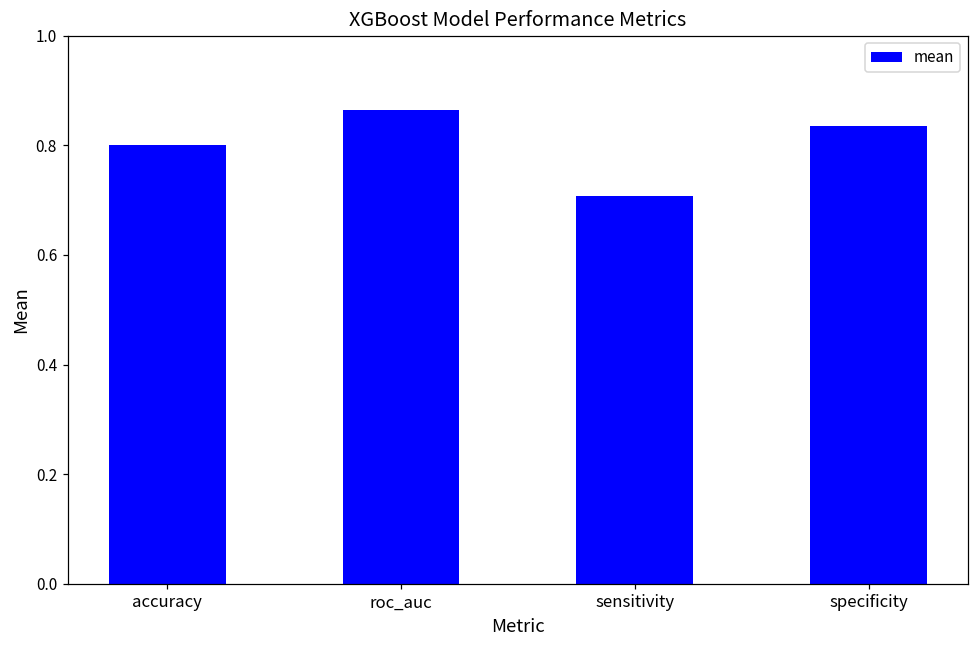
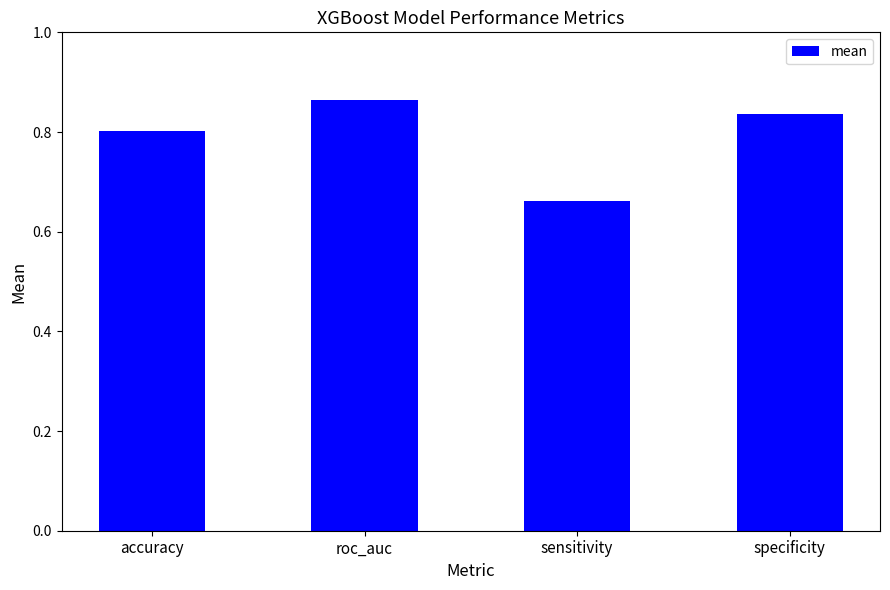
  {
    "accuracy": 0.80,
    "roc_auc": 0.86,
-   "sensitivity": 0.71,
+   "sensitivity": 0.66,
    "specificity": 0.84
  }
